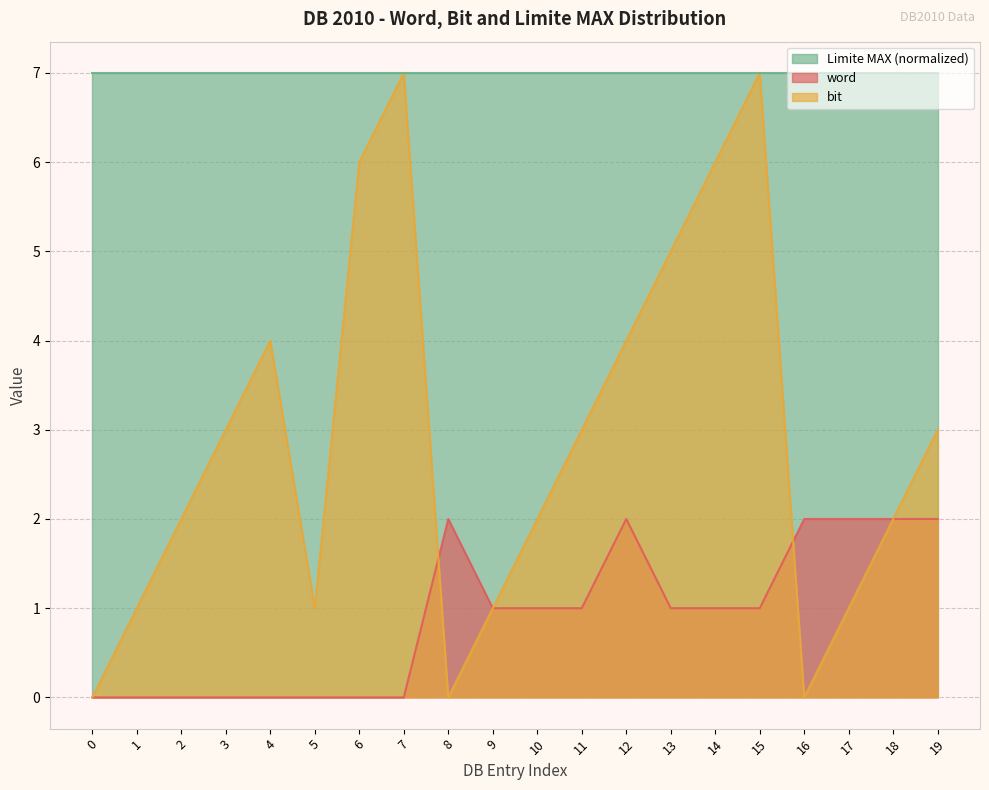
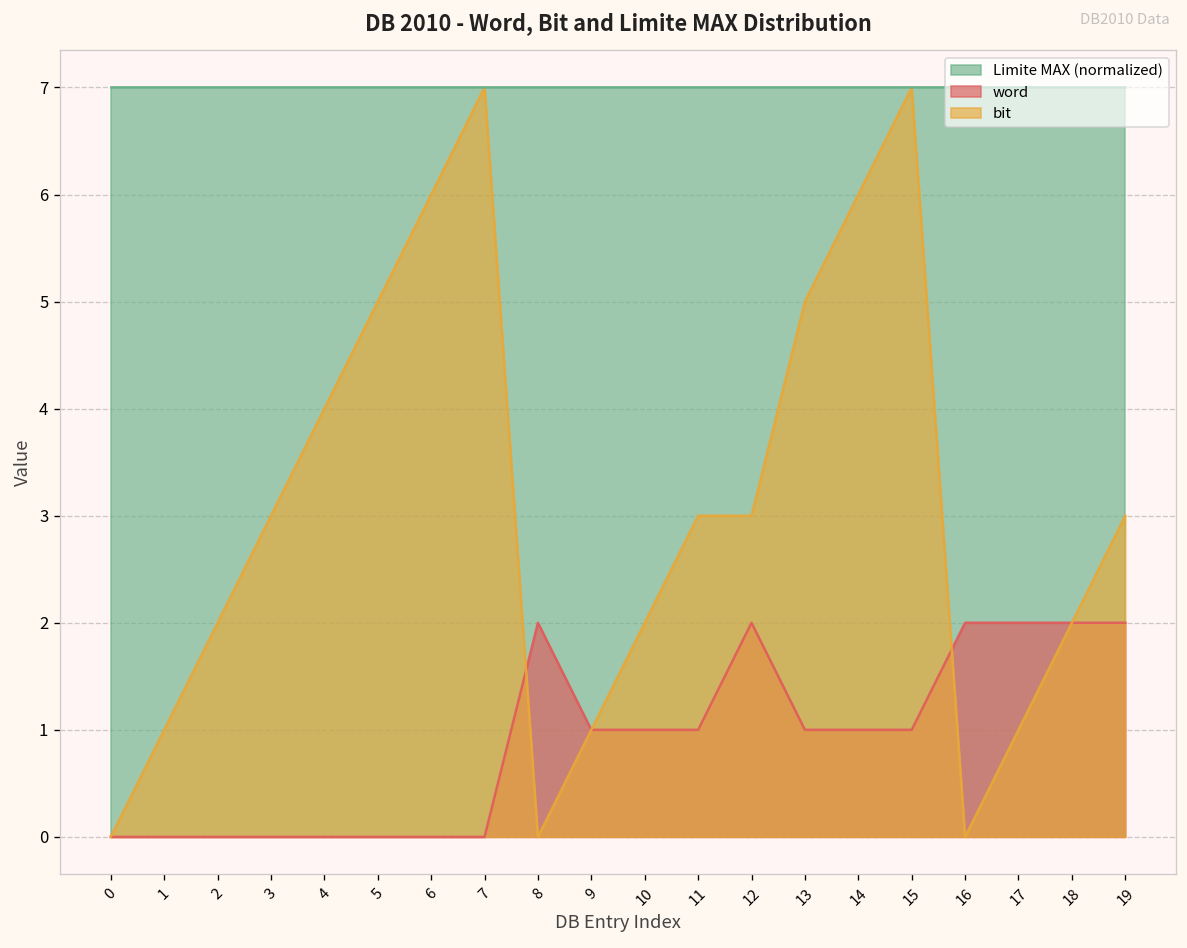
  {
    "Limite MAX (normalized)": {
      "0": 7,
      "1": 7,
      "2": 7,
      "3": 7,
      "4": 7,
      "5": 7,
      "6": 7,
      "8": 7,
      "9": 7,
      "10": 7,
      "11": 7,
      "12": 7,
      "13": 7,
      "14": 7
    },
    "word": {
      "1": 0,
      "2": 0,
      "3": 0,
      "4": 0,
      "5": 0,
      "6": 0,
      "7": 0,
      "8": 2,
      "10": 1,
      "11": 1,
      "12": 2,
      "13": 1,
      "14": 1,
      "15": 1,
      "16": 2,
      "17": 2,
      "19": 2
    },
    "bit": {
      "1": 1,
      "2": 2,
      "3": 3,
      "4": 4,
-     "5": 1,
+     "5": 5,
      "6": 6,
      "8": 0,
      "10": 2,
      "11": 3,
-     "12": 4,
+     "12": 3,
      "13": 5,
      "14": 6,
      "16": 0,
      "17": 1,
      "19": 3
    }
  }
